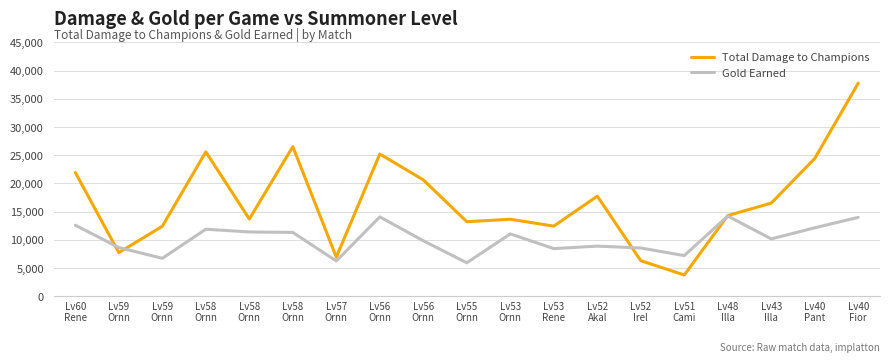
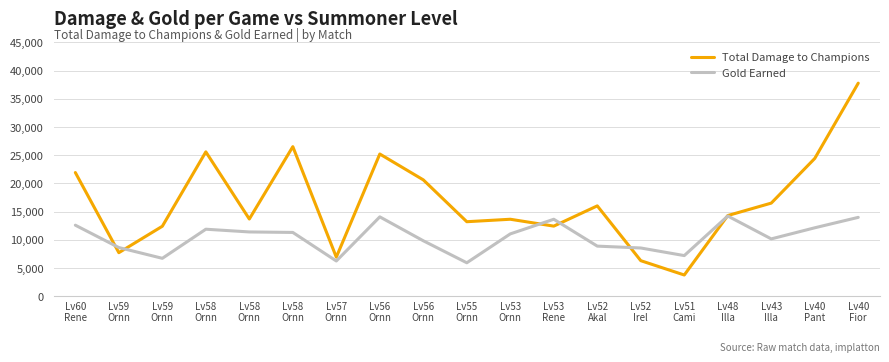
  {
    "Total Damage to Champions": {
      "Lv60 Rene": "22,000",
      "Lv57 Ornn": "7,000",
      "Lv55 Ornn": "13,000",
      "Lv53 Ornn": "14,000",
      "Lv53 Rene": "12,000",
-     "Lv52 Akal": "18,000",
+     "Lv52 Akal": "16,000",
      "Lv52 Irel": "6,000",
      "Lv51 Cami": "4,000",
      "Lv43 Illa": "17,000",
      "Lv40 Pant": "24,000",
      "Lv40 Fior": "38,000"
    },
    "Gold Earned": {
      "Lv60 Rene": "13,000",
      "Lv57 Ornn": "6,000",
      "Lv55 Ornn": "6,000",
      "Lv53 Ornn": "11,000",
-     "Lv53 Rene": "8,000",
+     "Lv53 Rene": "14,000",
      "Lv52 Akal": "9,000",
      "Lv52 Irel": "9,000",
      "Lv51 Cami": "7,000",
      "Lv43 Illa": "10,000",
      "Lv40 Pant": "12,000",
      "Lv40 Fior": "14,000"
    }
  }
